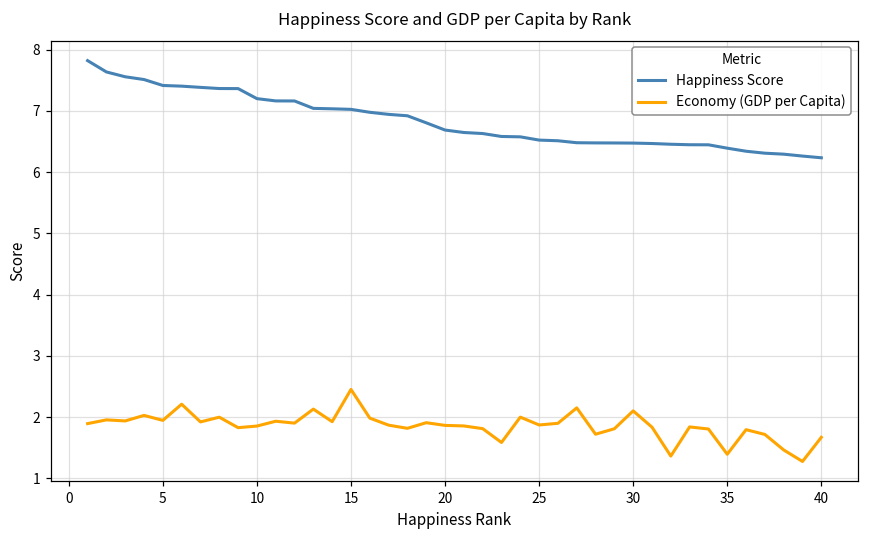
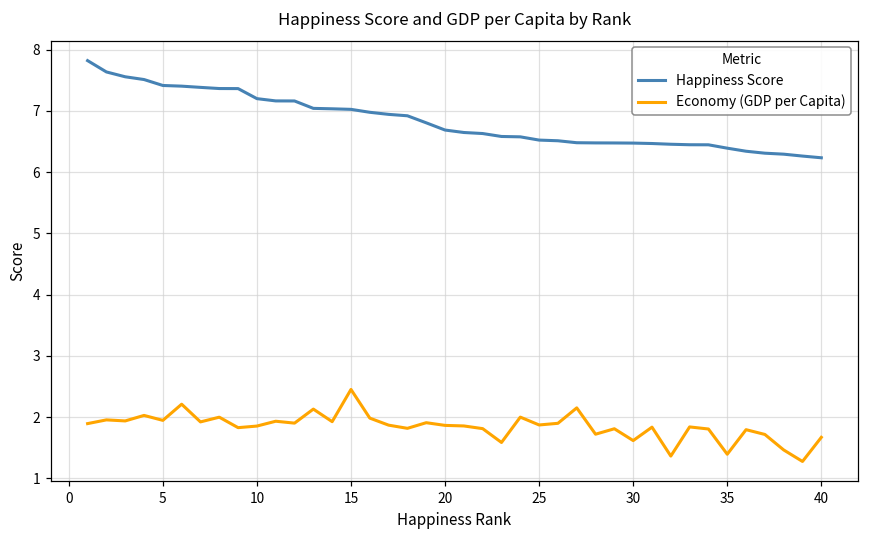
  {
    "Happiness Score": {
      "5": 7.4,
      "10": 7.2,
      "15": 7.0,
      "20": 6.7,
      "25": 6.5,
      "30": 6.5,
      "35": 6.4,
      "40": 6.2
    },
    "Economy (GDP per Capita)": {
      "5": 1.9,
      "10": 1.9,
      "15": 2.5,
      "20": 1.9,
      "25": 1.9,
-     "30": 2.1,
+     "30": 1.6,
      "35": 1.4,
      "40": 1.7
    }
  }
